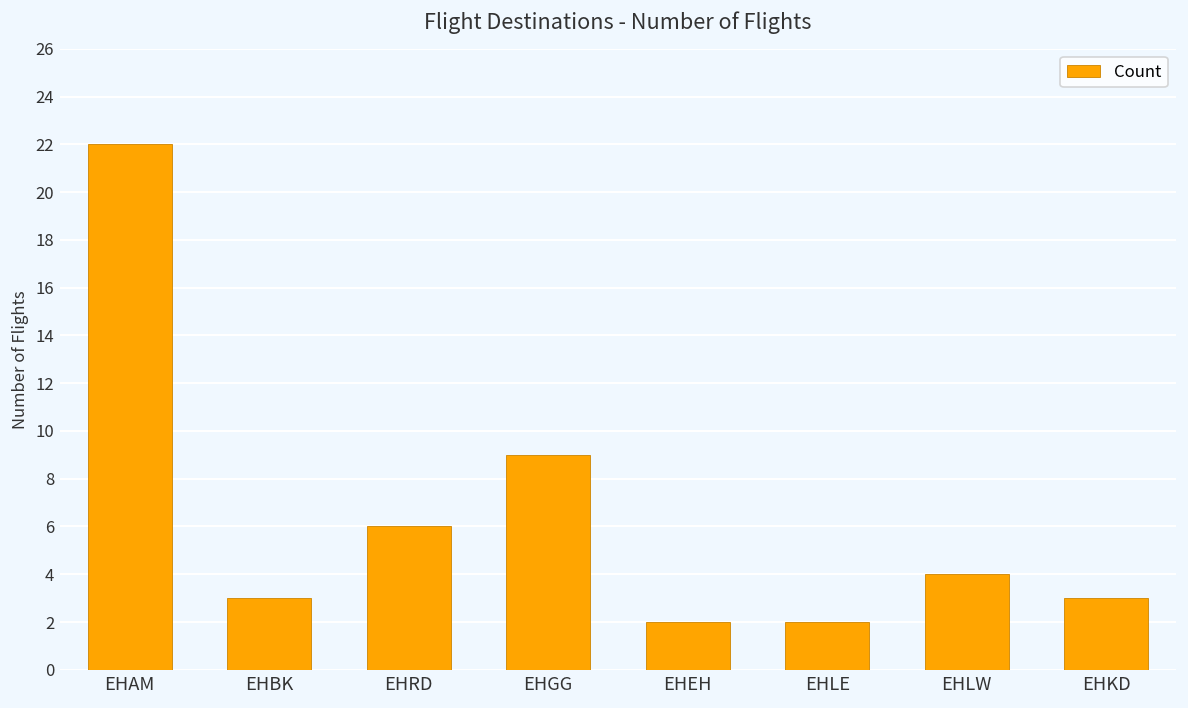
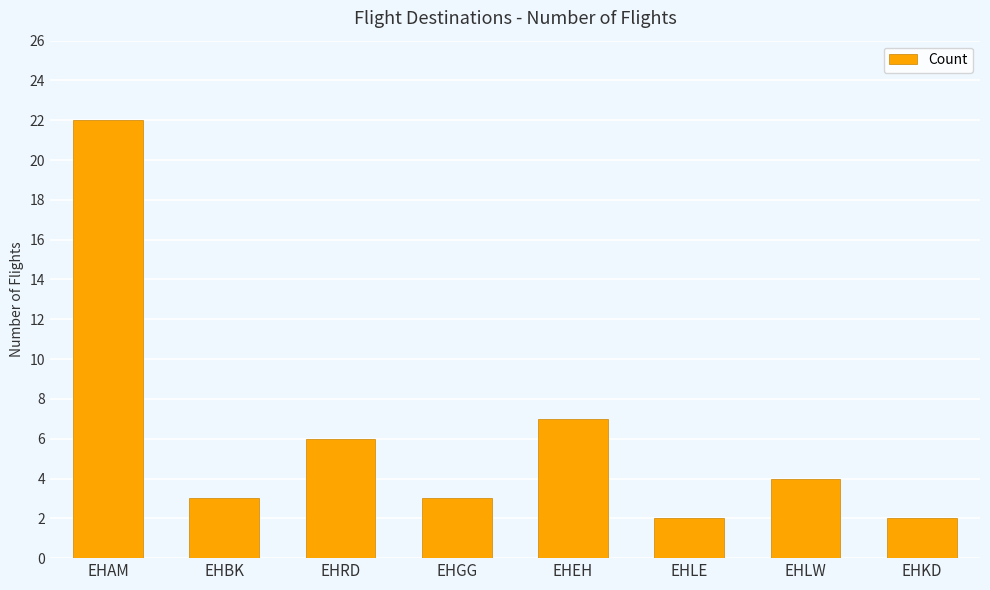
  {
    "EHAM": 22,
    "EHBK": 3,
    "EHRD": 6,
-   "EHGG": 9,
-   "EHEH": 2,
+   "EHGG": 3,
+   "EHEH": 7,
    "EHLE": 2,
    "EHLW": 4,
-   "EHKD": 3
+   "EHKD": 2
  }
